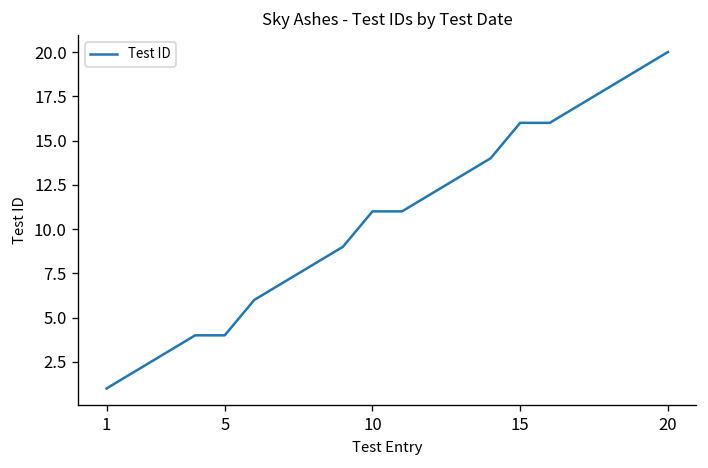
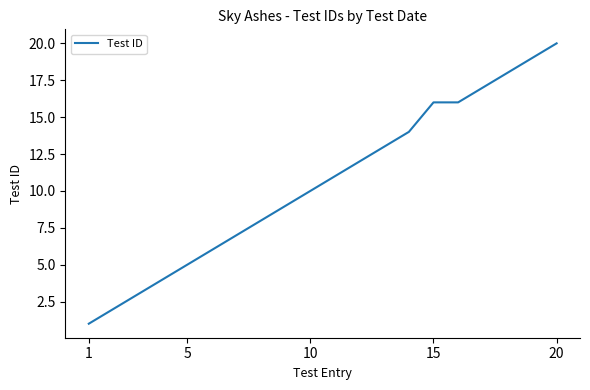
  {
    "1": 1,
-   "5": 4,
-   "10": 11,
+   "5": 5,
+   "10": 10,
    "15": 16,
    "20": 20
  }
